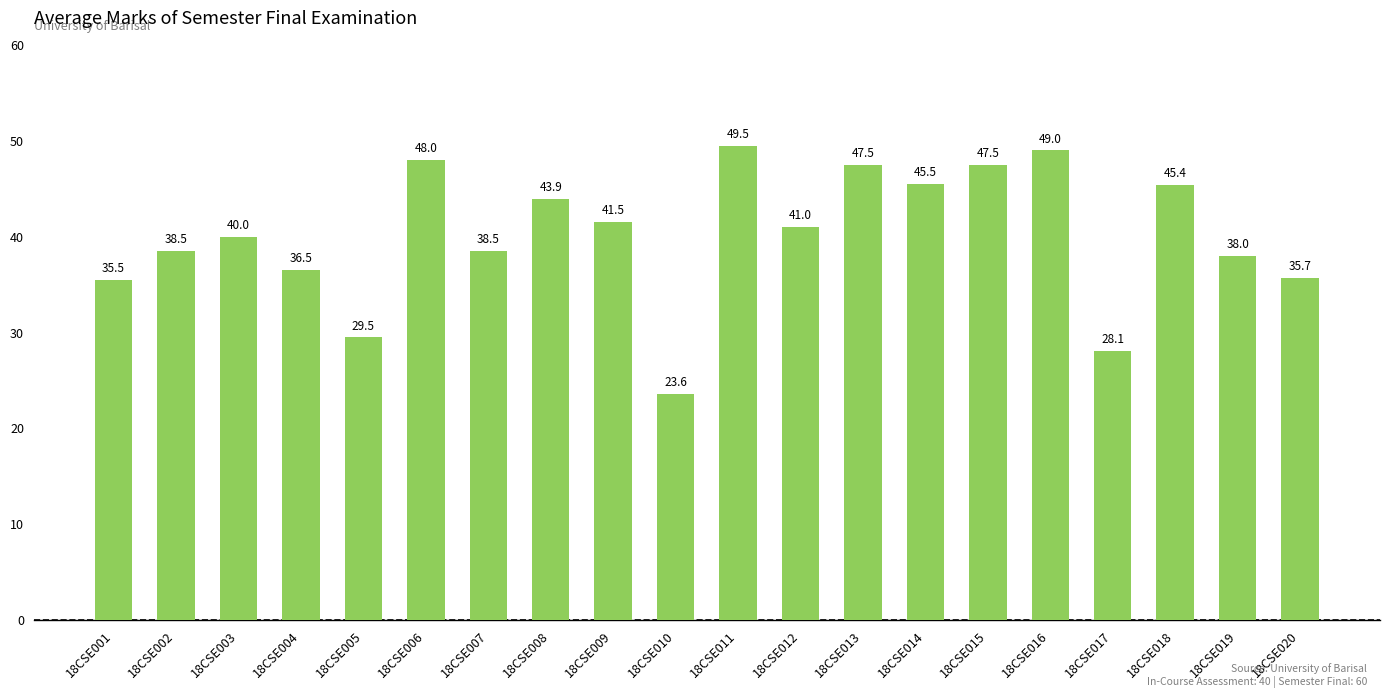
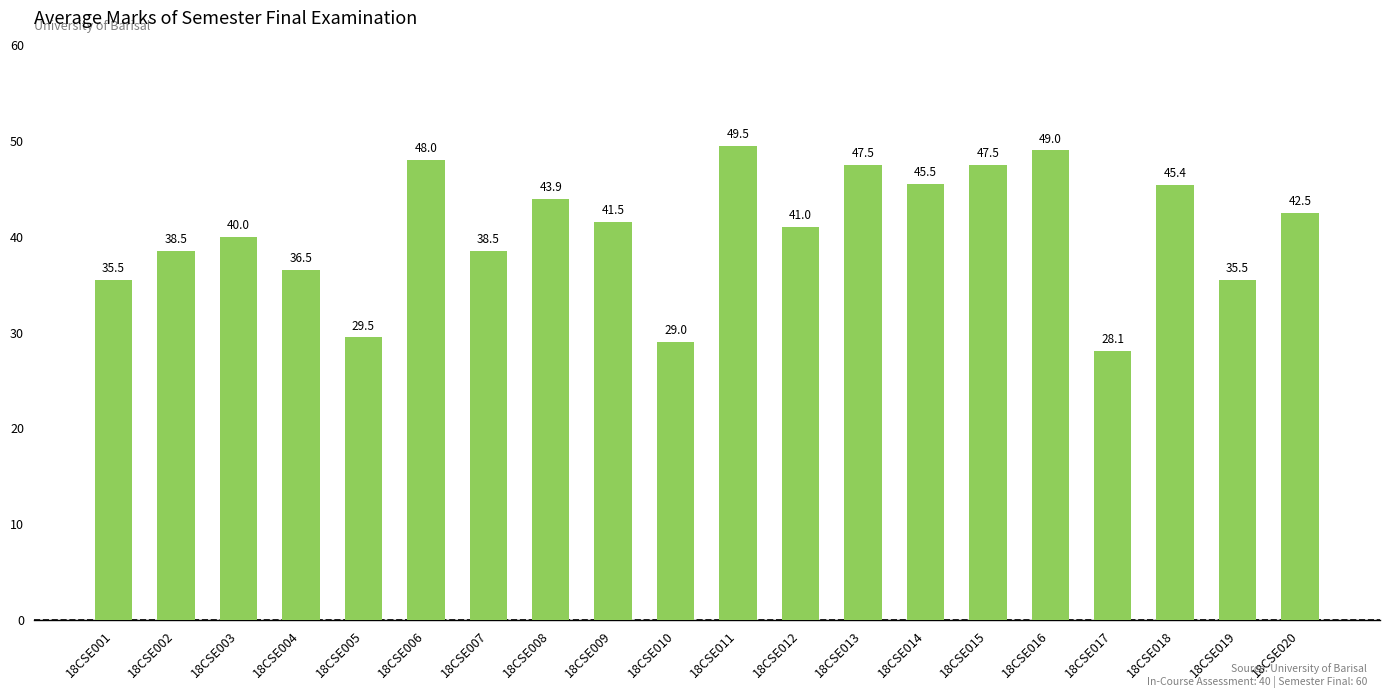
  {
    "18CSE001": 35.5,
    "18CSE002": 38.5,
    "18CSE003": 40.0,
    "18CSE004": 36.5,
    "18CSE005": 29.5,
    "18CSE006": 48.0,
    "18CSE007": 38.5,
    "18CSE008": 43.9,
    "18CSE009": 41.5,
-   "18CSE010": 23.6,
+   "18CSE010": 29.0,
    "18CSE011": 49.5,
    "18CSE012": 41.0,
    "18CSE013": 47.5,
    "18CSE014": 45.5,
    "18CSE015": 47.5,
    "18CSE016": 49.0,
    "18CSE017": 28.1,
    "18CSE018": 45.4,
-   "18CSE019": 38.0,
-   "18CSE020": 35.7
+   "18CSE019": 35.5,
+   "18CSE020": 42.5
  }
